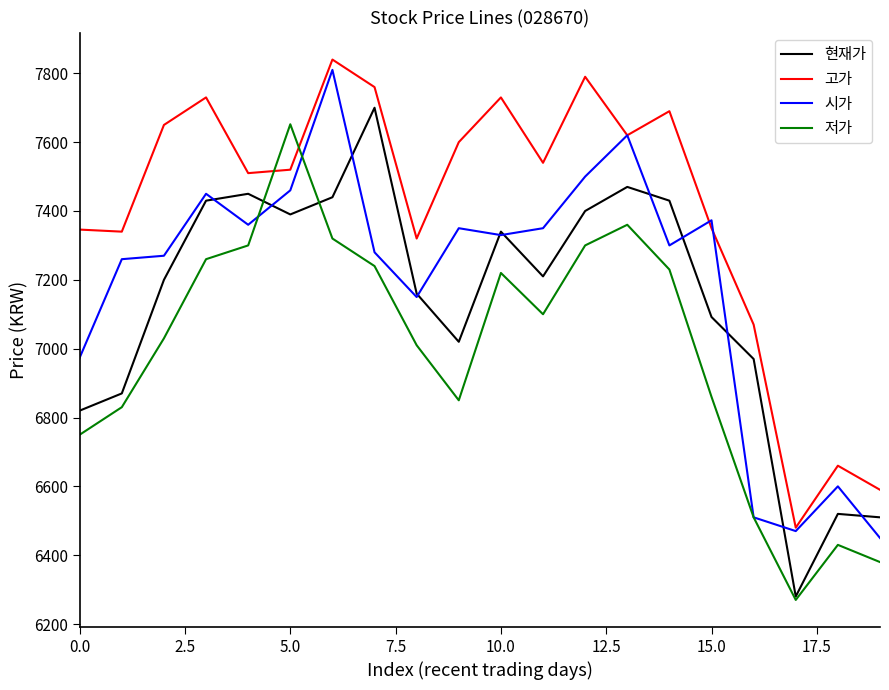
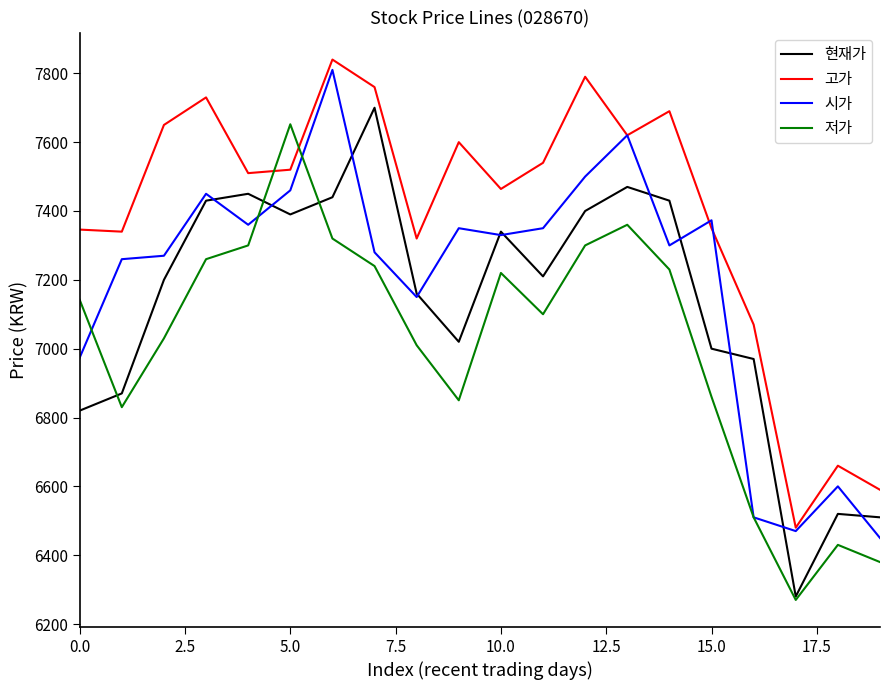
  {
    "현재가": {
      "0.0": 6820,
      "5.0": 7390,
      "10.0": 7340,
-     "15.0": 7090
+     "15.0": 7000
    },
    "고가": {
      "0.0": 7350,
      "5.0": 7520,
-     "10.0": 7730,
+     "10.0": 7460,
      "15.0": 7350
    },
    "시가": {
      "0.0": 6970,
      "5.0": 7460,
      "10.0": 7330,
      "15.0": 7370
    },
    "저가": {
-     "0.0": 6750,
+     "0.0": 7140,
      "5.0": 7650,
      "10.0": 7220,
      "15.0": 6860
    }
  }
